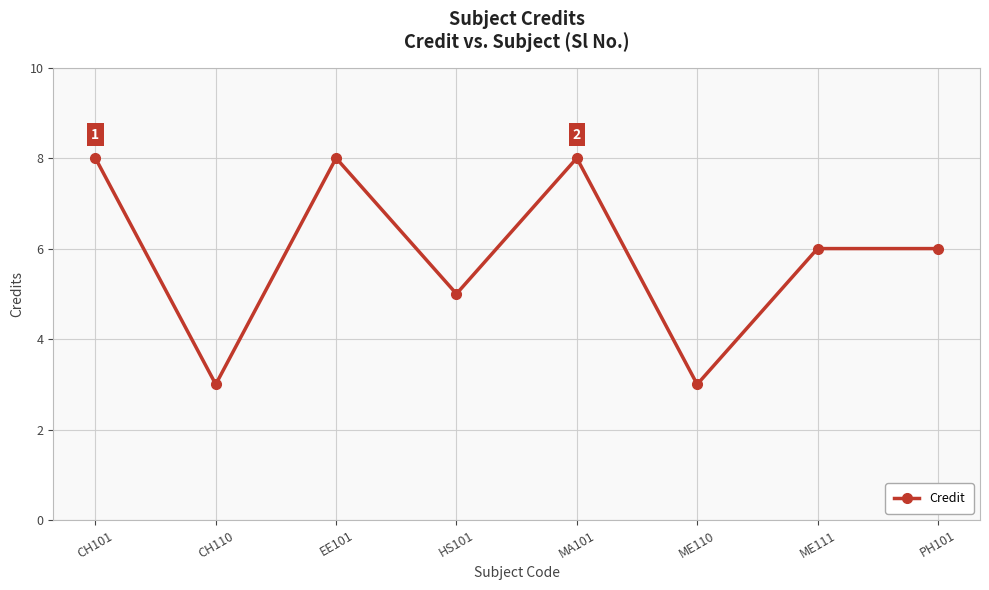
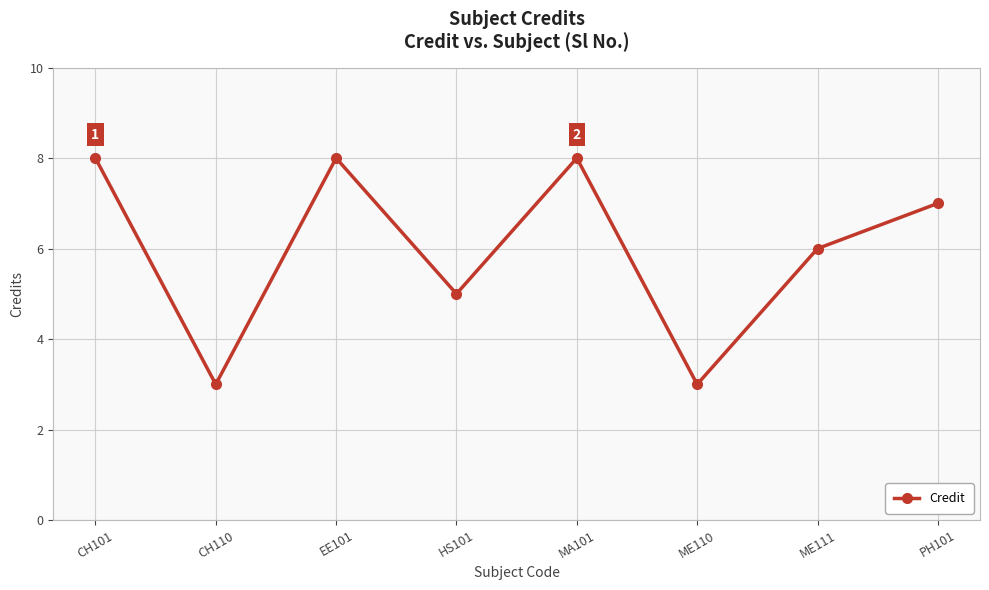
  {
    "CH110": 3,
    "EE101": 8,
    "HS101": 5,
    "ME110": 3,
    "ME111": 6,
-   "PH101": 6
+   "PH101": 7
  }
